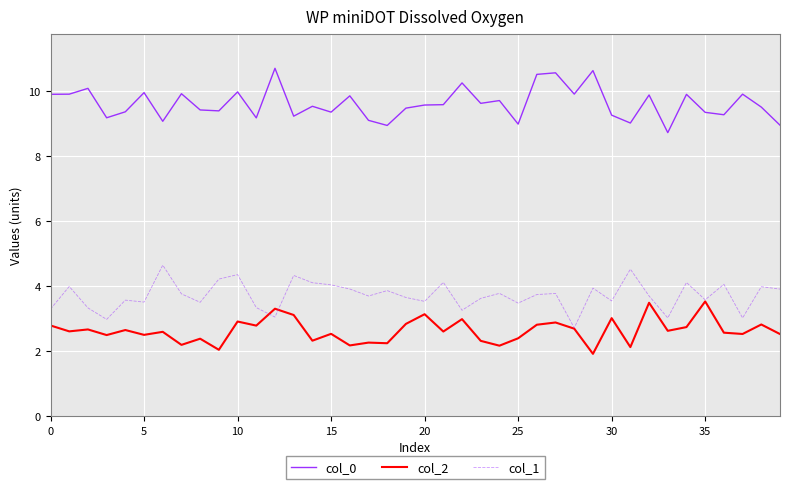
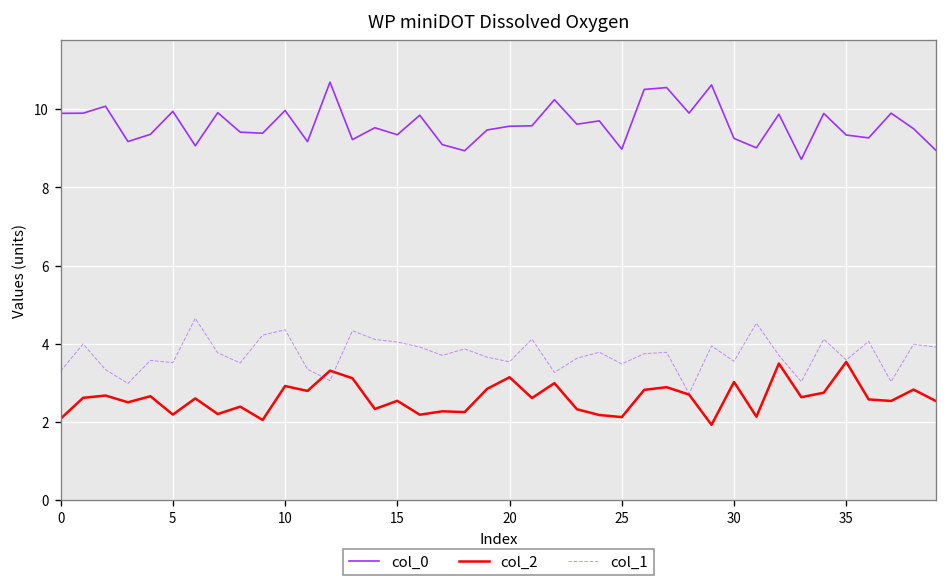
  {
    "col_2": {
-     "0": 2.8,
-     "5": 2.5,
+     "0": 2.1,
+     "5": 2.2,
      "10": 2.9,
      "15": 2.5,
      "20": 3.1,
-     "25": 2.4,
+     "25": 2.1,
      "30": 3.0
    }
  }
